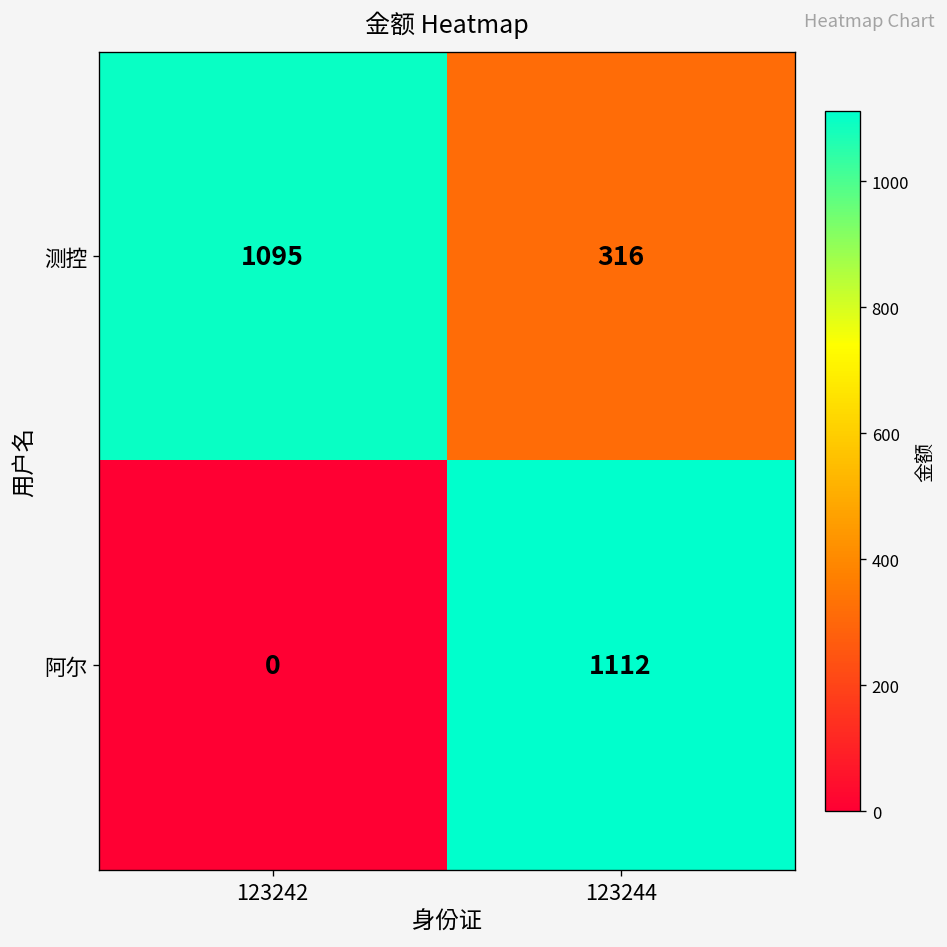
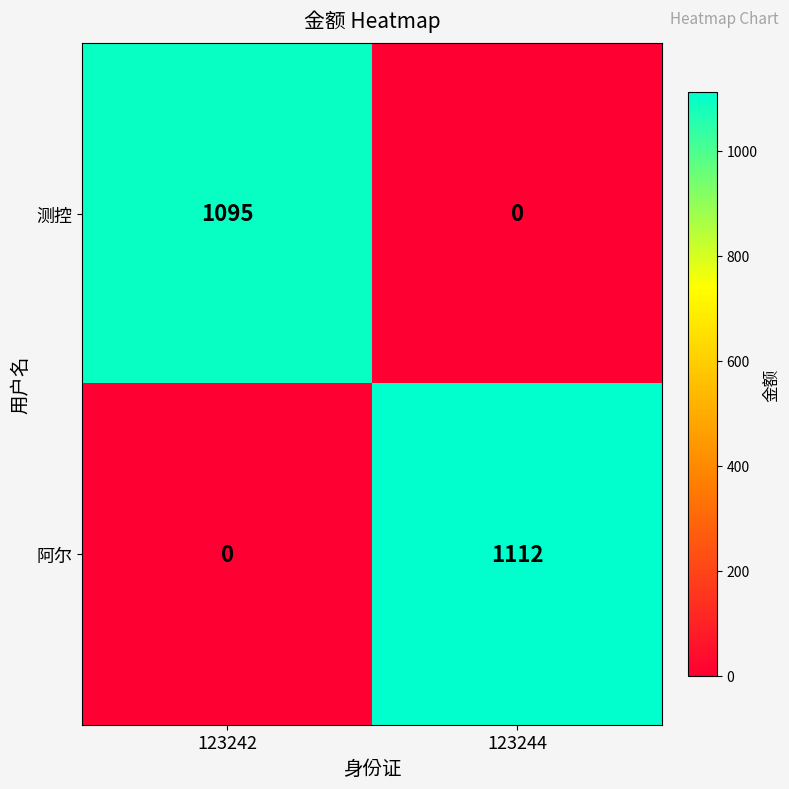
  {
    "测控": {
      "123242": 1095,
-     "123244": 316
+     "123244": 0
    },
    "阿尔": {
      "123242": 0,
      "123244": 1112
    }
  }
